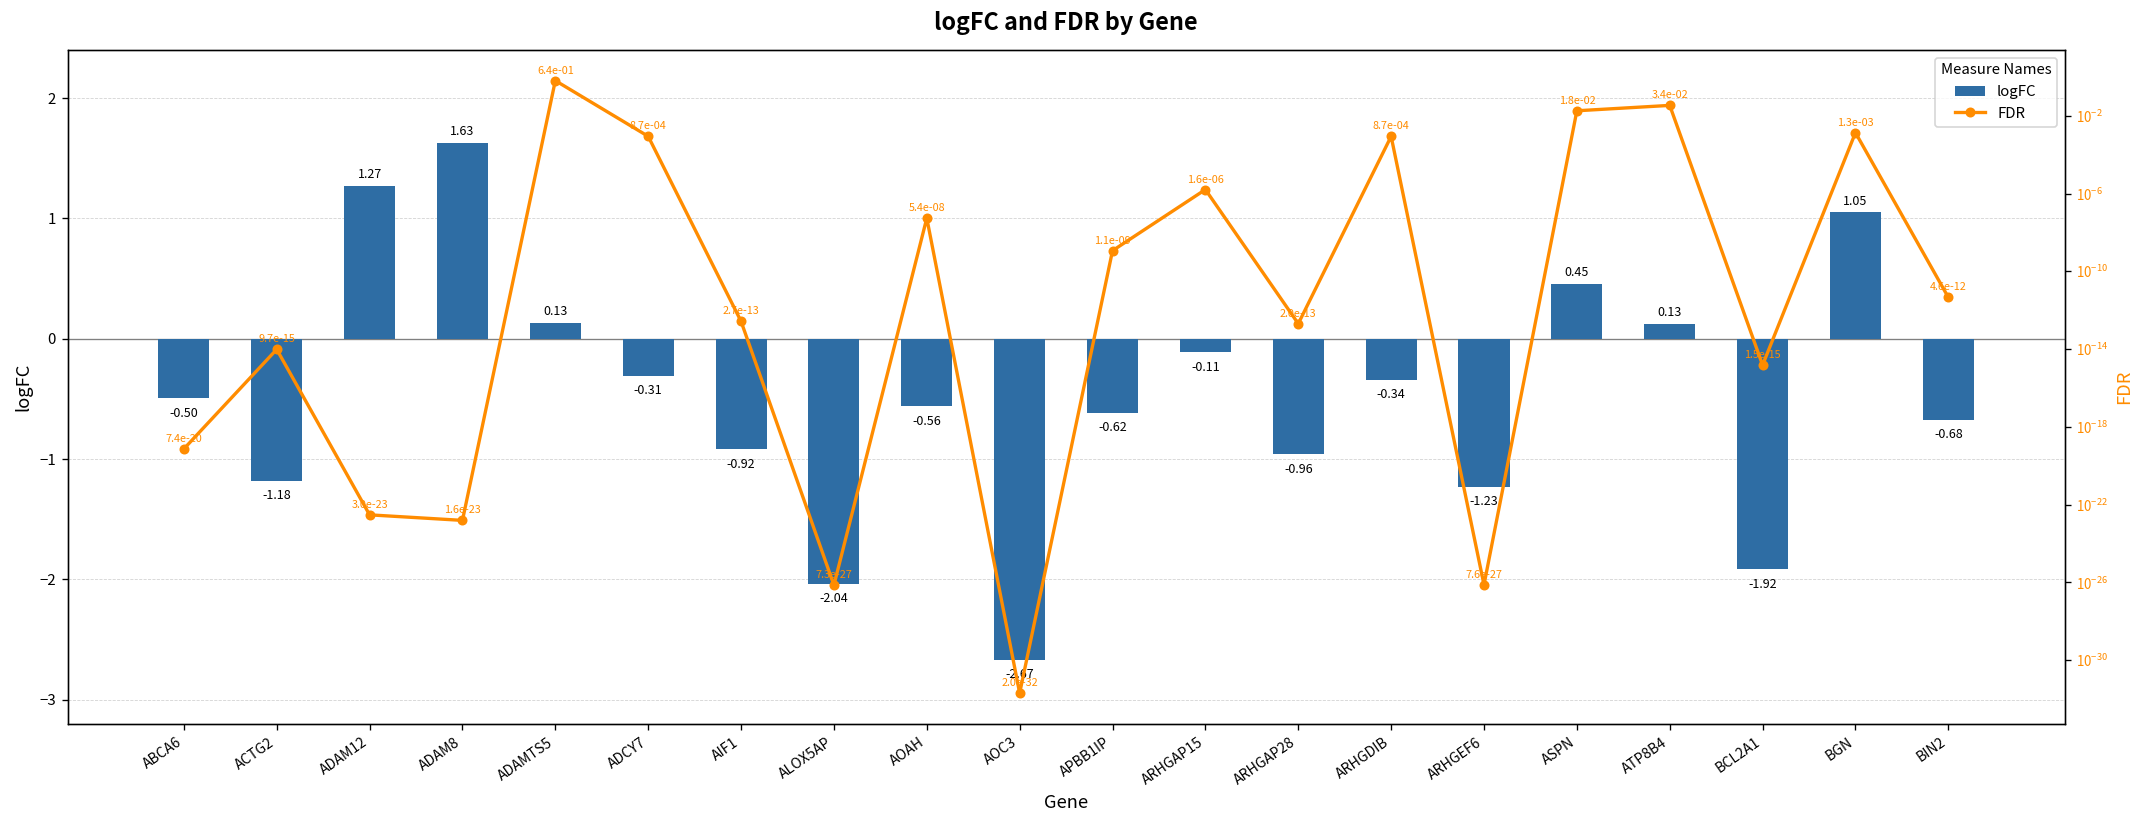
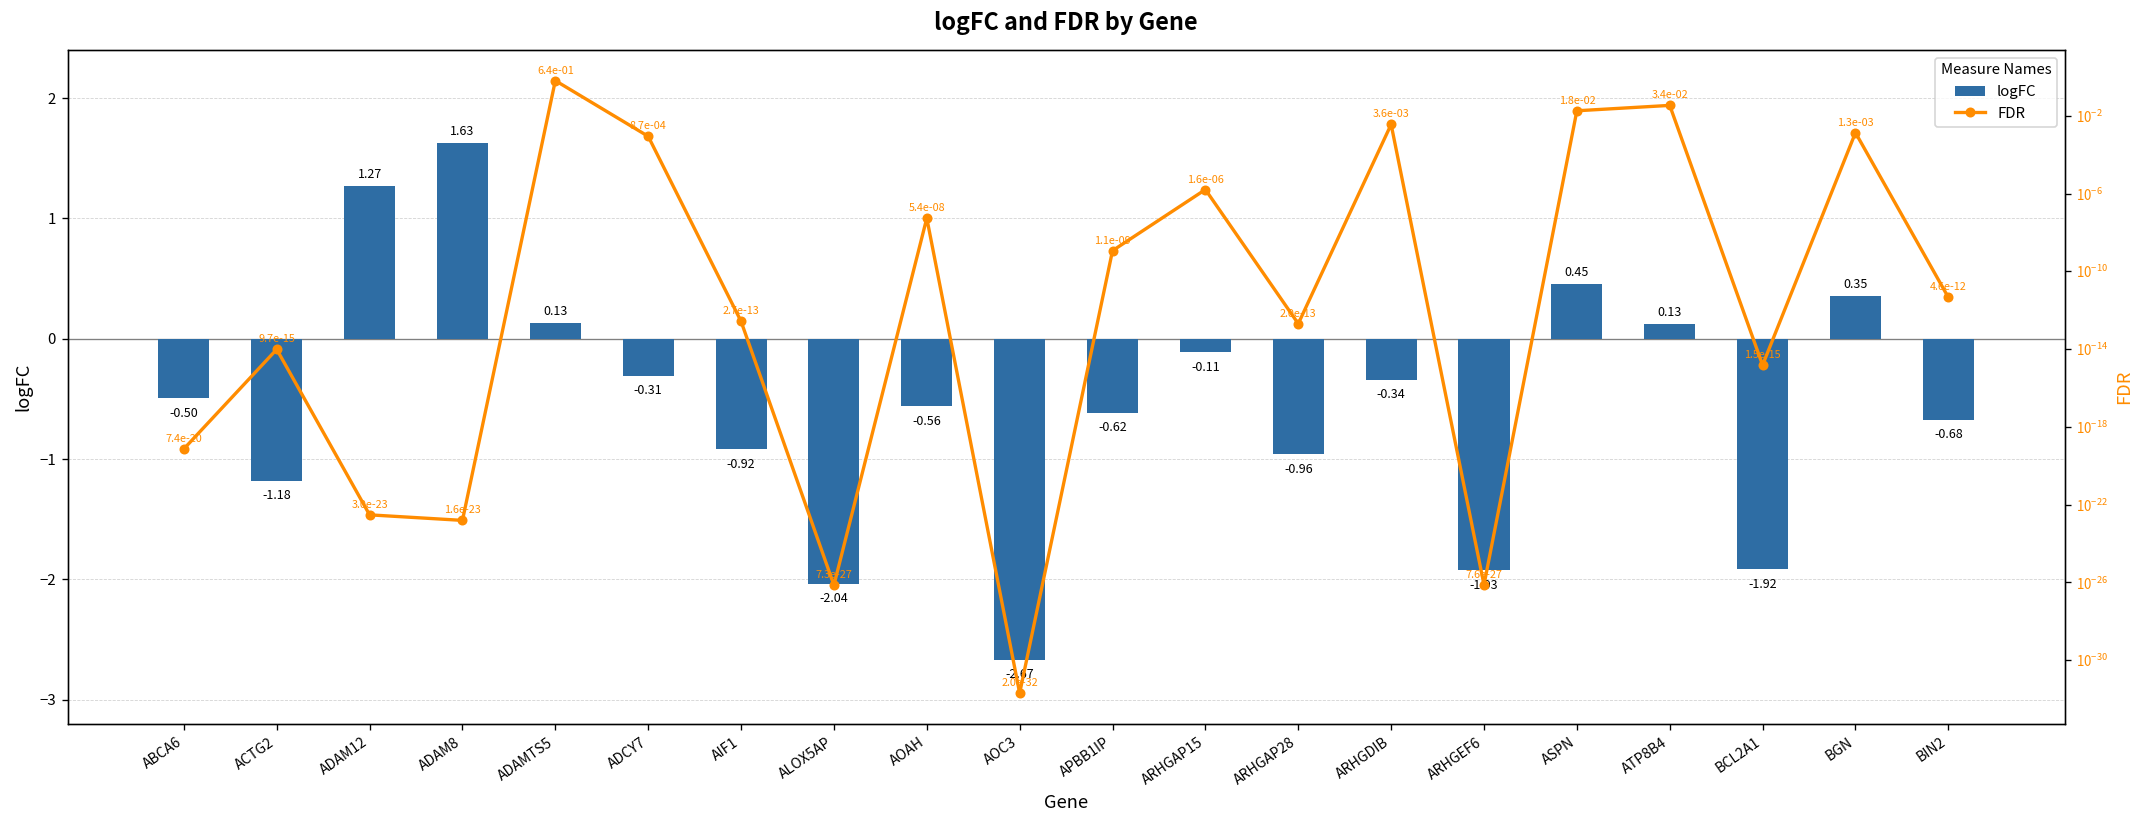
  {
    "logFC": {
      "ABCA6": "-0.50",
      "ACTG2": "-1.18",
      "ADAM12": "1.27",
      "ADAM8": "1.63",
      "ADAMTS5": "0.13",
      "ADCY7": "-0.31",
      "AIF1": "-0.92",
      "ALOX5AP": "-2.04",
      "AOAH": "-0.56",
      "APBB1IP": "-0.62",
      "ARHGAP15": "-0.11",
      "ARHGAP28": "-0.96",
      "ARHGDIB": "-0.34",
-     "ARHGEF6": "-1.23",
+     "ARHGEF6": "-1.93",
      "ASPN": "0.45",
      "ATP8B4": "0.13",
      "BCL2A1": "-1.92",
-     "BGN": "1.05",
+     "BGN": "0.35",
      "BIN2": "-0.68"
    },
    "FDR": {
      "ABCA6": "7.4e-20",
      "ACTG2": "9.7e-15",
      "ADAM12": "3.0e-23",
      "ADAM8": "1.6e-23",
      "ADAMTS5": "6.4e-01",
      "ADCY7": "8.7e-04",
      "AIF1": "2.7e-13",
      "ALOX5AP": "7.3e-27",
      "AOAH": "5.4e-08",
      "APBB1IP": "1.1e-09",
      "ARHGAP15": "1.6e-06",
      "ARHGAP28": "2.0e-13",
-     "ARHGDIB": "8.7e-04",
+     "ARHGDIB": "3.6e-03",
      "ARHGEF6": "7.6e-27",
      "ASPN": "1.8e-02",
      "ATP8B4": "3.4e-02",
      "BCL2A1": "1.5e-15",
      "BGN": "1.3e-03",
      "BIN2": "4.6e-12"
    }
  }
